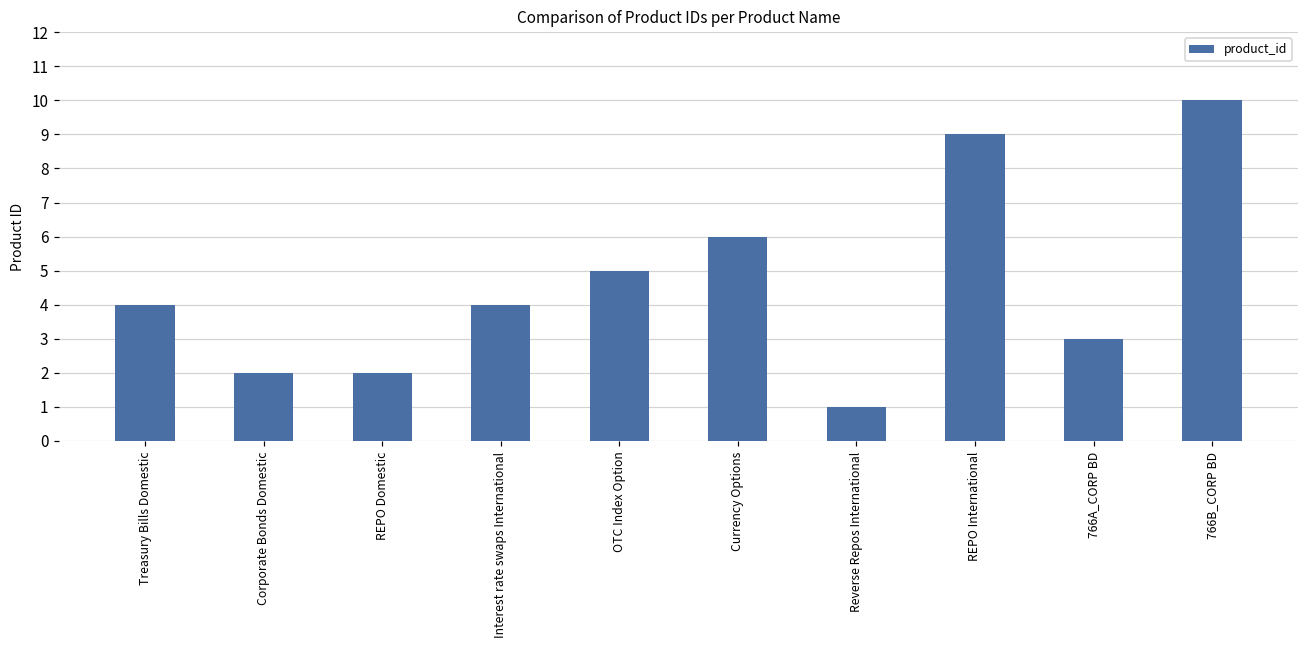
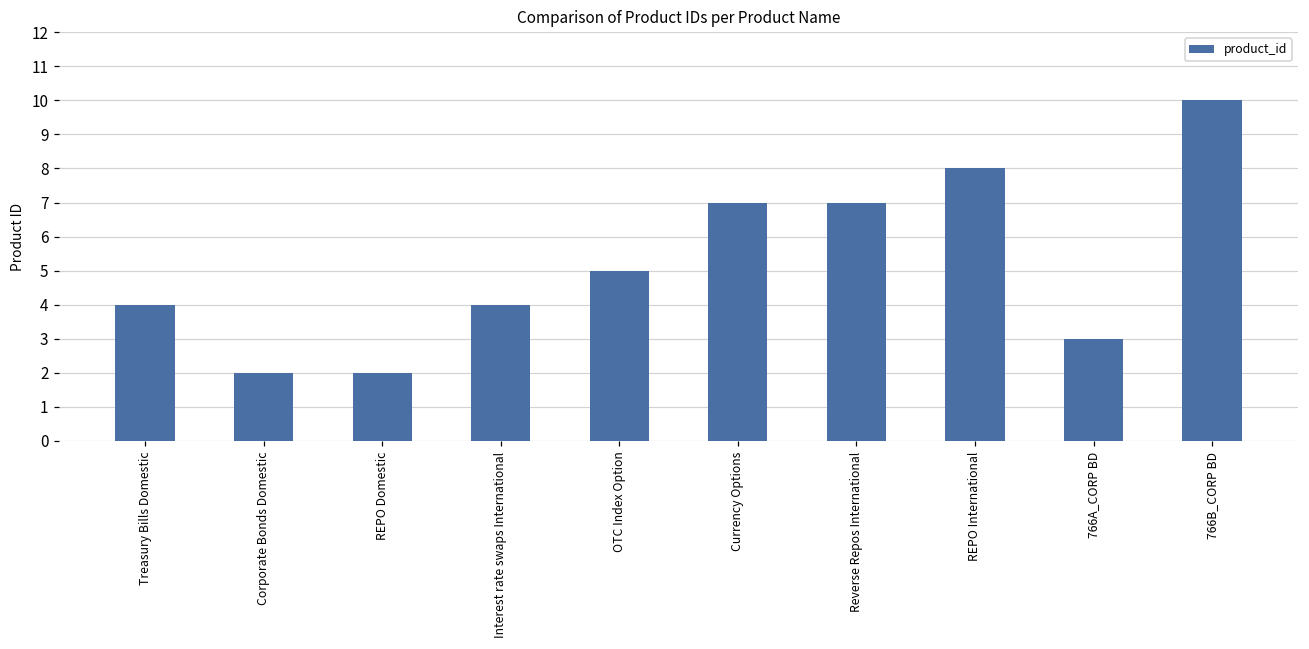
  {
    "Treasury Bills Domestic": 4,
    "Corporate Bonds Domestic": 2,
    "REPO Domestic": 2,
    "Interest rate swaps International": 4,
    "OTC Index Option": 5,
-   "Currency Options": 6,
-   "Reverse Repos International": 1,
-   "REPO International": 9,
+   "Currency Options": 7,
+   "Reverse Repos International": 7,
+   "REPO International": 8,
    "766A_CORP BD": 3,
    "766B_CORP BD": 10
  }
